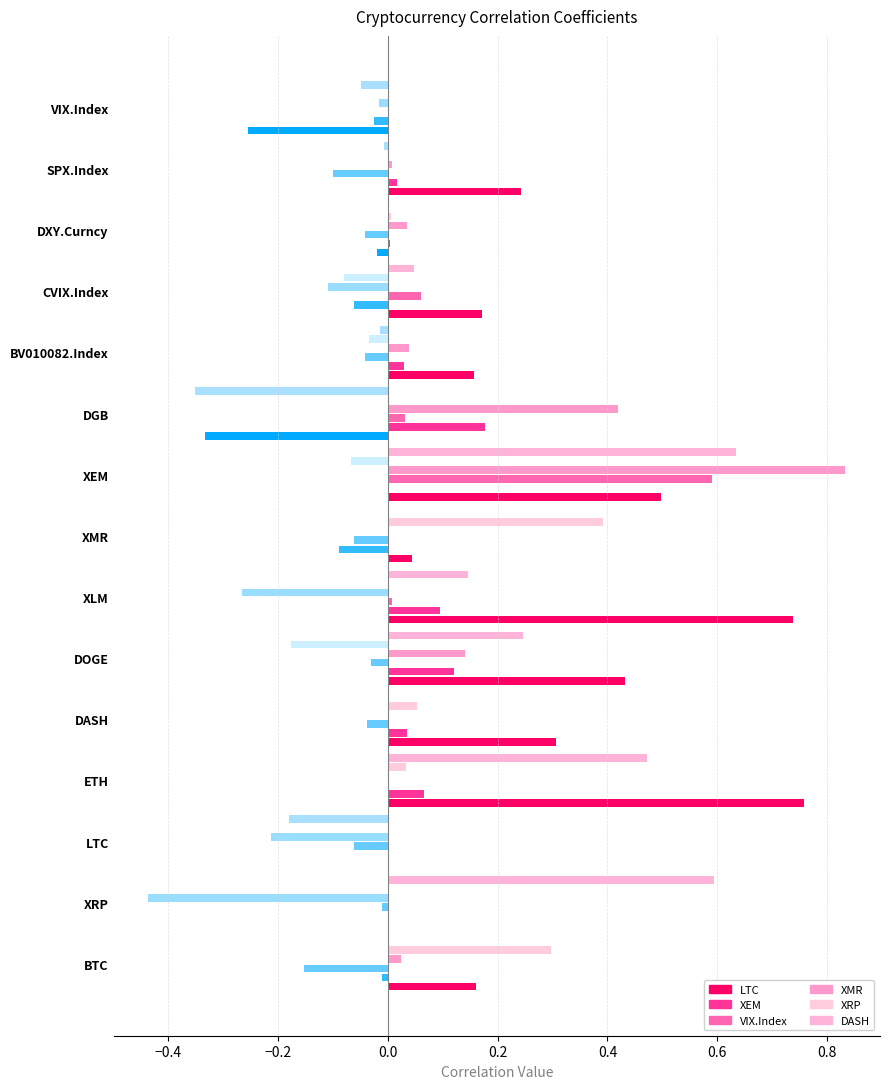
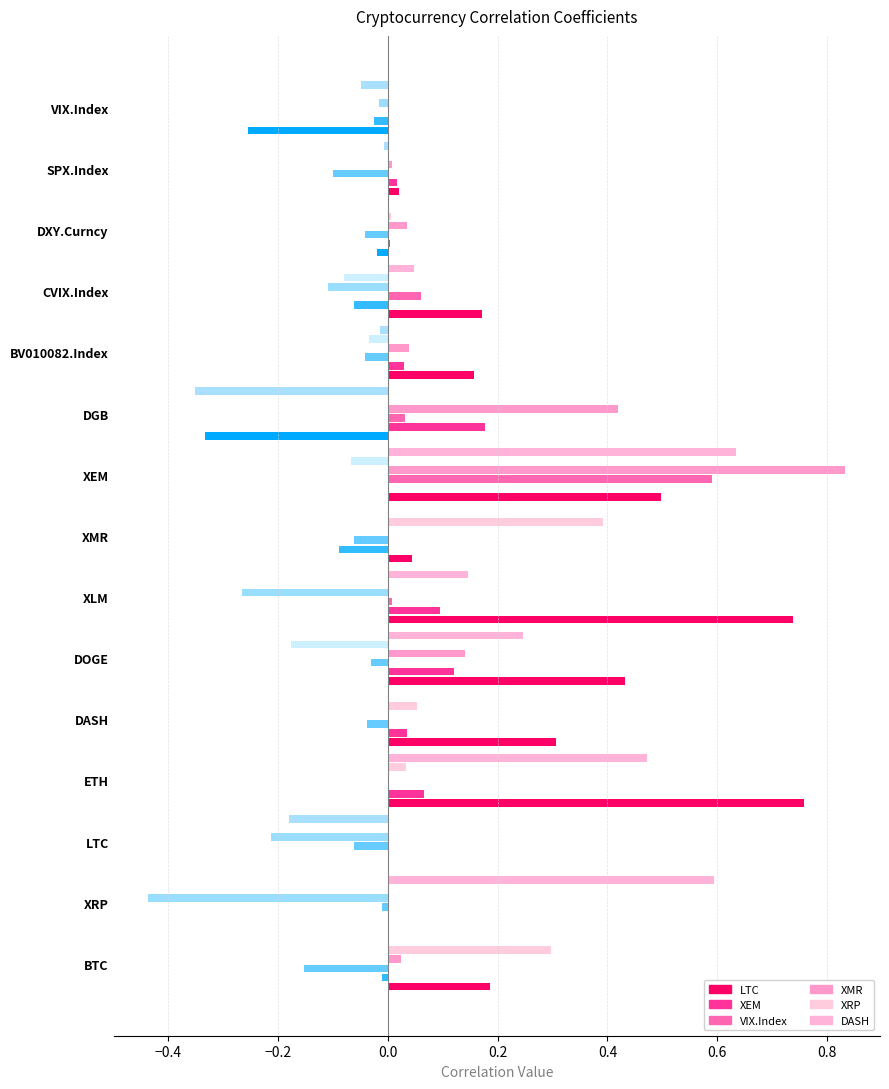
  {
    "LTC": {
      "VIX.Index": -0.25,
-     "SPX.Index": 0.24,
+     "SPX.Index": 0.02,
      "DXY.Curncy": -0.02,
      "CVIX.Index": 0.17,
      "BV010082.Index": 0.16,
      "DGB": -0.33,
      "XEM": 0.50,
      "XMR": 0.04,
      "XLM": 0.74,
      "DOGE": 0.43,
      "DASH": 0.31,
      "ETH": 0.76,
      "LTC": 0.00,
      "XRP": 0.00,
-     "BTC": 0.16
+     "BTC": 0.19
    }
  }
